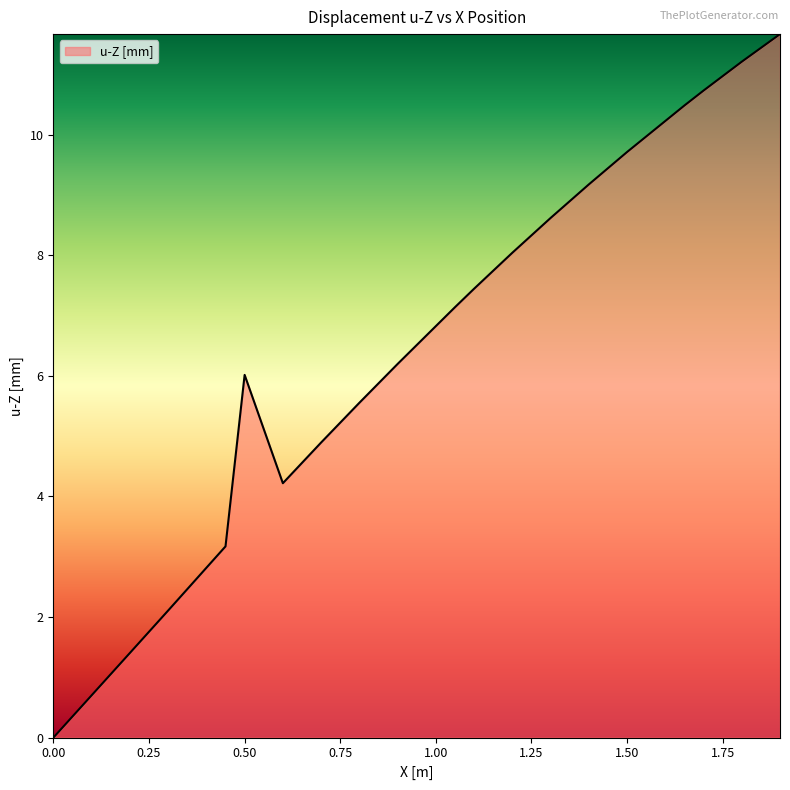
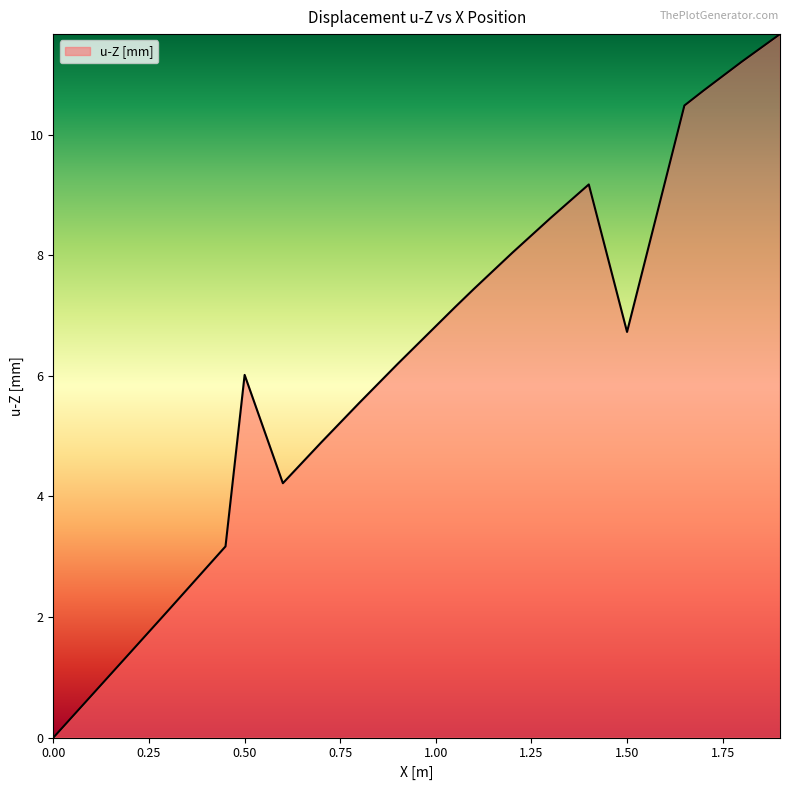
  {
    "0.00": 0.0,
    "0.50": 6.0,
-   "1.50": 9.7
+   "1.50": 6.7
  }
